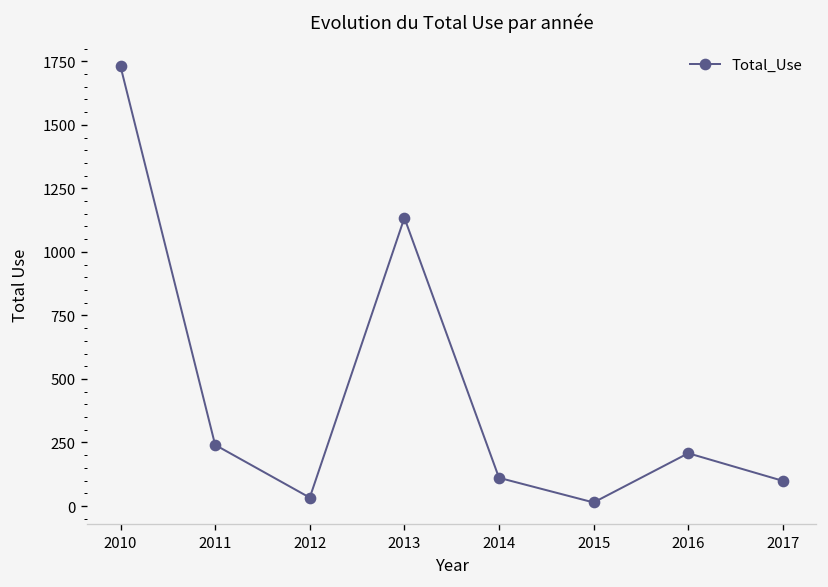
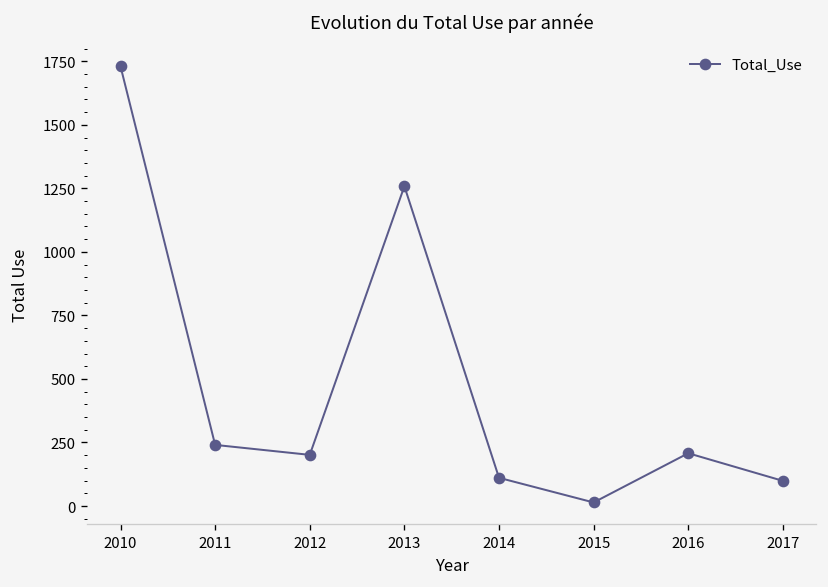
  {
    "2010": 1730,
    "2011": 240,
-   "2012": 30,
-   "2013": 1130,
+   "2012": 200,
+   "2013": 1260,
    "2014": 110,
    "2015": 10,
    "2016": 210,
    "2017": 100
  }
